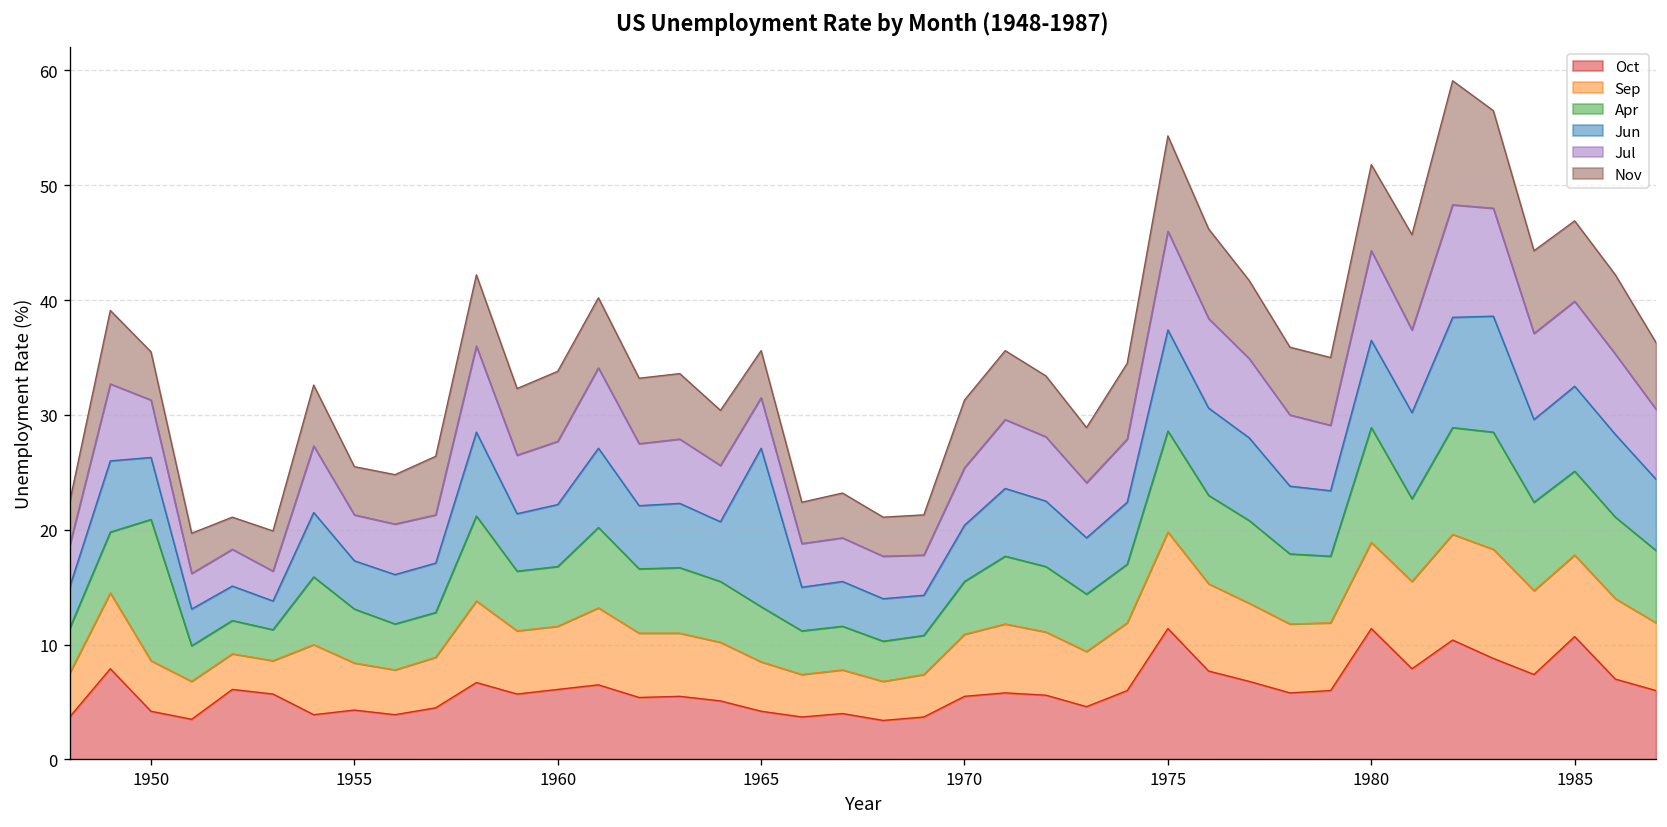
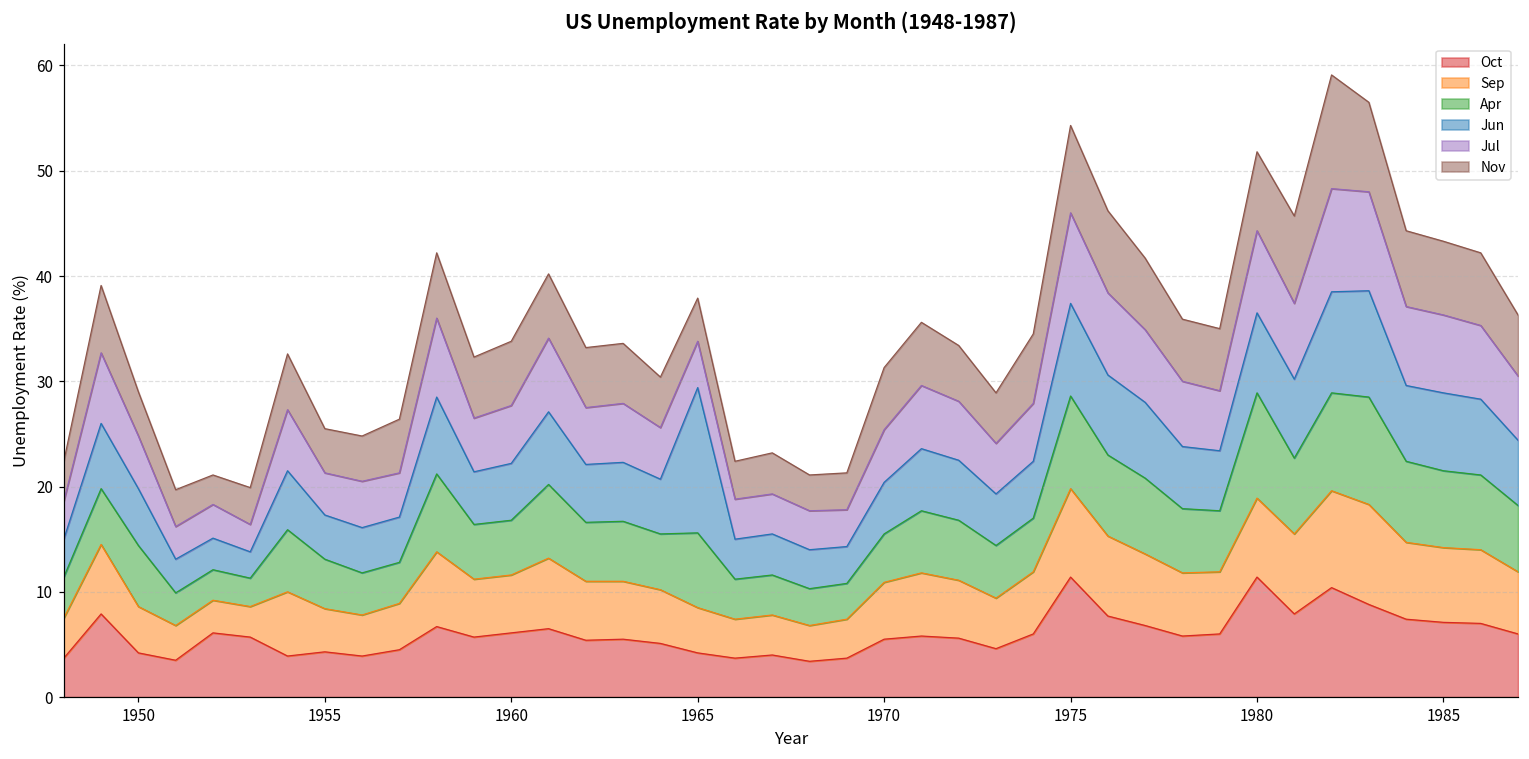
  {
    "Oct": {
      "1950": 4,
      "1955": 4,
      "1960": 6,
      "1965": 4,
      "1970": 6,
      "1975": 11,
      "1980": 11,
-     "1985": 11
+     "1985": 7
    },
    "Sep": {
      "1950": 4,
      "1955": 4,
      "1960": 6,
      "1965": 4,
      "1970": 5,
      "1975": 8,
      "1980": 7,
      "1985": 7
    },
    "Apr": {
-     "1950": 12,
+     "1950": 6,
      "1955": 5,
      "1960": 5,
-     "1965": 5,
+     "1965": 7,
      "1970": 5,
      "1975": 9,
      "1980": 10,
      "1985": 7
    },
    "Jun": {
      "1950": 5,
      "1955": 4,
      "1960": 5,
      "1965": 14,
      "1970": 5,
      "1975": 9,
      "1980": 8,
      "1985": 7
    },
    "Jul": {
      "1950": 5,
      "1955": 4,
      "1960": 6,
      "1965": 4,
      "1970": 5,
      "1975": 9,
      "1980": 8,
      "1985": 7
    },
    "Nov": {
      "1950": 4,
      "1955": 4,
      "1960": 6,
      "1965": 4,
      "1970": 6,
      "1975": 8,
      "1980": 8,
      "1985": 7
    }
  }
